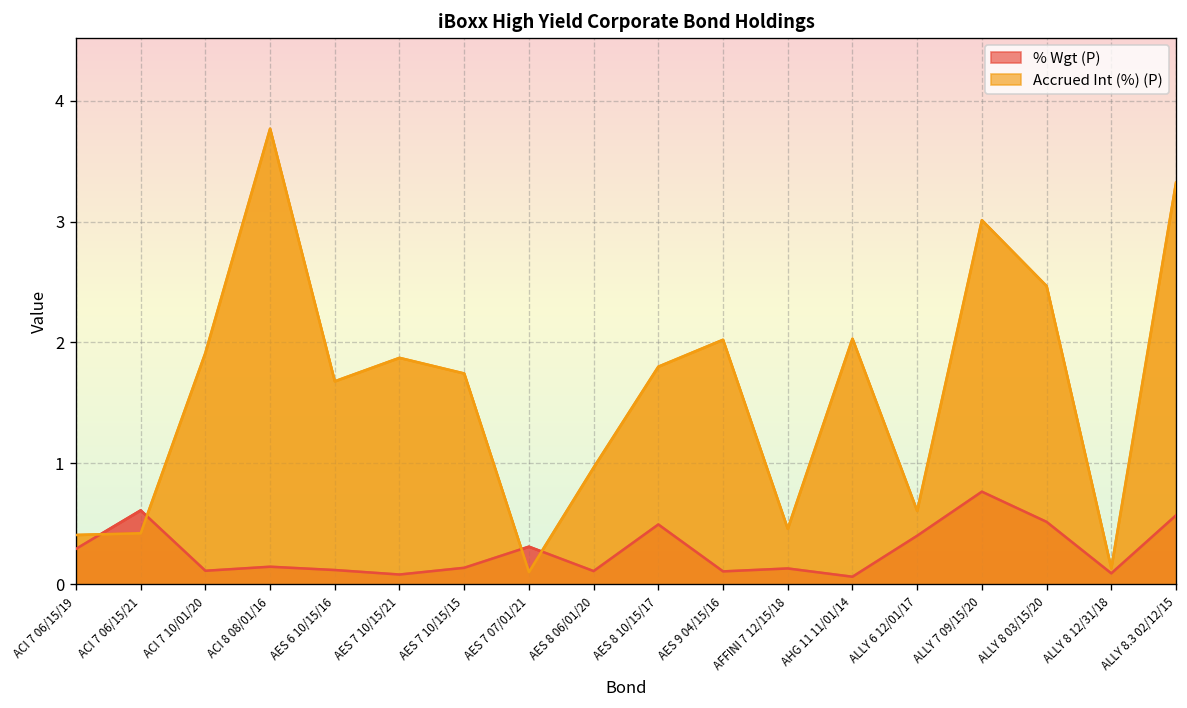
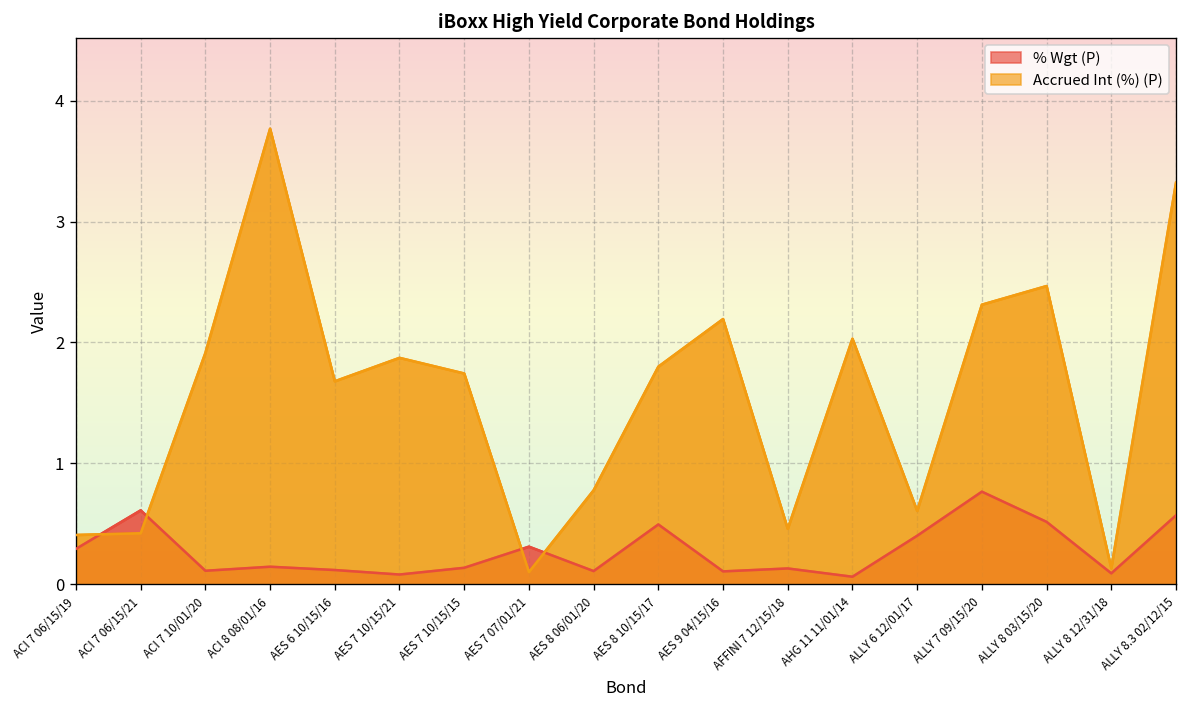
  {
    "% Wgt (P)": {
      "ACI 7 06/15/19": 0.29,
      "ACI 7 06/15/21": 0.61,
      "ACI 7 10/01/20": 0.11,
      "ACI 8 08/01/16": 0.15,
      "AES 6 10/15/16": 0.12,
      "AES 7 10/15/21": 0.08,
      "AES 7 10/15/15": 0.14,
      "AES 7 07/01/21": 0.31,
      "AES 8 06/01/20": 0.11,
      "AES 8 10/15/17": 0.50,
      "AES 9 04/15/16": 0.11,
      "AFFINI 7 12/15/18": 0.13,
      "AHG 11 11/01/14": 0.06,
      "ALLY 6 12/01/17": 0.40,
      "ALLY 7 09/15/20": 0.77,
      "ALLY 8 03/15/20": 0.52,
      "ALLY 8 12/31/18": 0.09,
      "ALLY 8.3 02/12/15": 0.57
    },
    "Accrued Int (%) (P)": {
      "ACI 7 06/15/19": 0.41,
      "ACI 7 06/15/21": 0.42,
      "ACI 7 10/01/20": 1.91,
      "ACI 8 08/01/16": 3.77,
      "AES 6 10/15/16": 1.68,
      "AES 7 10/15/21": 1.87,
      "AES 7 10/15/15": 1.74,
      "AES 7 07/01/21": 0.10,
-     "AES 8 06/01/20": 0.97,
+     "AES 8 06/01/20": 0.78,
      "AES 8 10/15/17": 1.80,
-     "AES 9 04/15/16": 2.02,
+     "AES 9 04/15/16": 2.19,
      "AFFINI 7 12/15/18": 0.46,
      "AHG 11 11/01/14": 2.03,
      "ALLY 6 12/01/17": 0.61,
-     "ALLY 7 09/15/20": 3.01,
+     "ALLY 7 09/15/20": 2.31,
      "ALLY 8 03/15/20": 2.47,
      "ALLY 8 12/31/18": 0.13,
      "ALLY 8.3 02/12/15": 3.32
    }
  }
